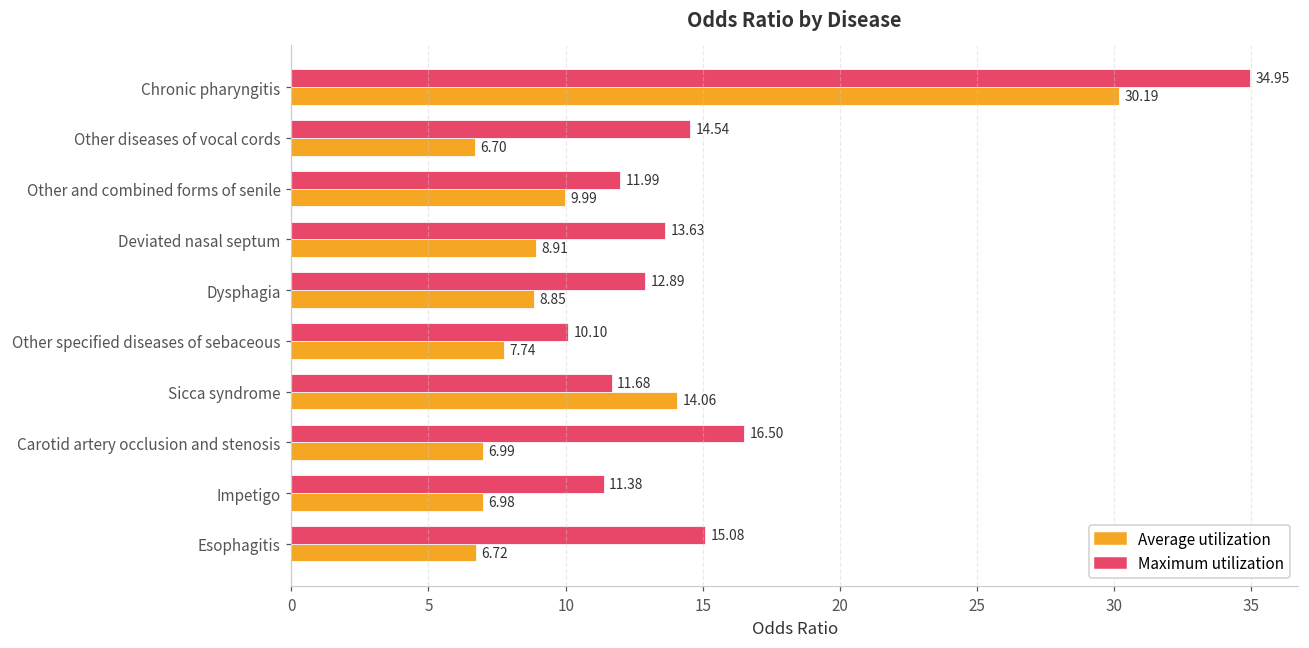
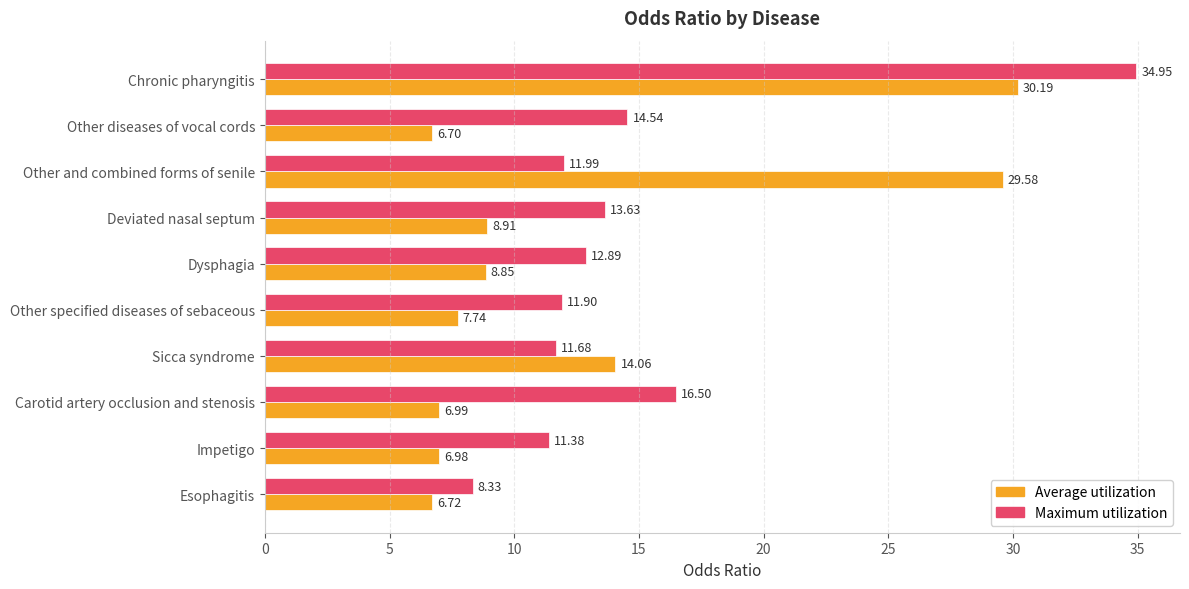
  {
    "Average utilization": {
      "Chronic pharyngitis": 30.19,
      "Other diseases of vocal cords": 6.70,
-     "Other and combined forms of senile": 9.99,
+     "Other and combined forms of senile": 29.58,
      "Deviated nasal septum": 8.91,
      "Dysphagia": 8.85,
      "Other specified diseases of sebaceous": 7.74,
      "Sicca syndrome": 14.06,
      "Carotid artery occlusion and stenosis": 6.99,
      "Impetigo": 6.98,
      "Esophagitis": 6.72
    },
    "Maximum utilization": {
      "Chronic pharyngitis": 34.95,
      "Other diseases of vocal cords": 14.54,
      "Other and combined forms of senile": 11.99,
      "Deviated nasal septum": 13.63,
      "Dysphagia": 12.89,
-     "Other specified diseases of sebaceous": 10.10,
+     "Other specified diseases of sebaceous": 11.90,
      "Sicca syndrome": 11.68,
      "Carotid artery occlusion and stenosis": 16.50,
      "Impetigo": 11.38,
-     "Esophagitis": 15.08
+     "Esophagitis": 8.33
    }
  }
